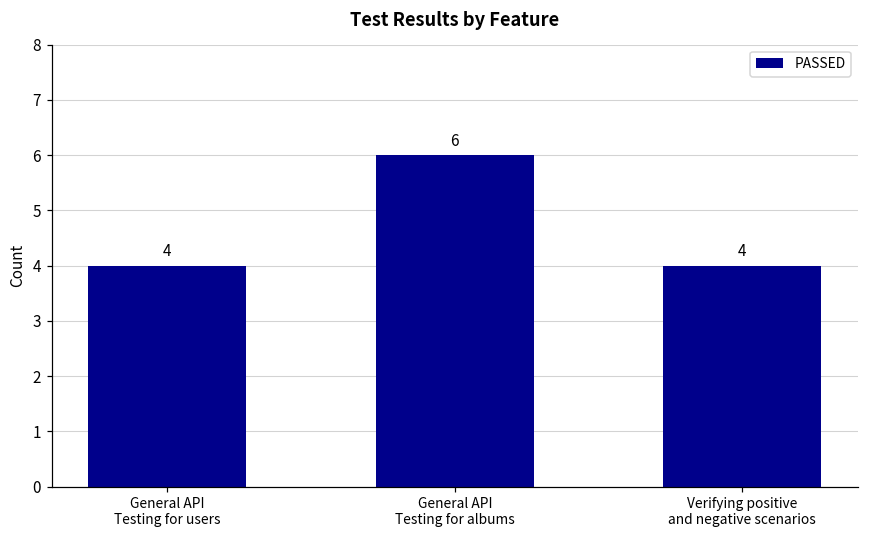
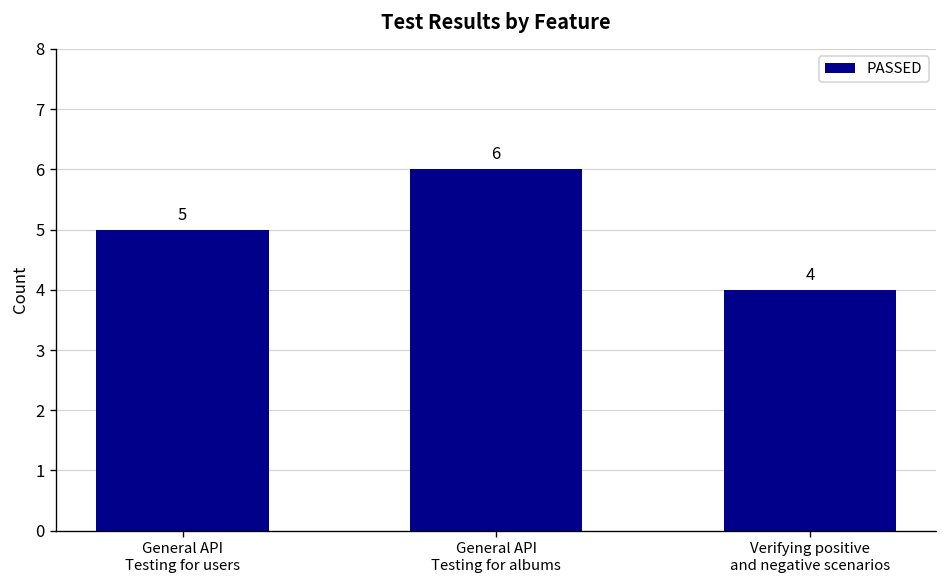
  {
-   "General API Testing for users": 4,
+   "General API Testing for users": 5,
    "General API Testing for albums": 6,
    "Verifying positive and negative scenarios": 4
  }
